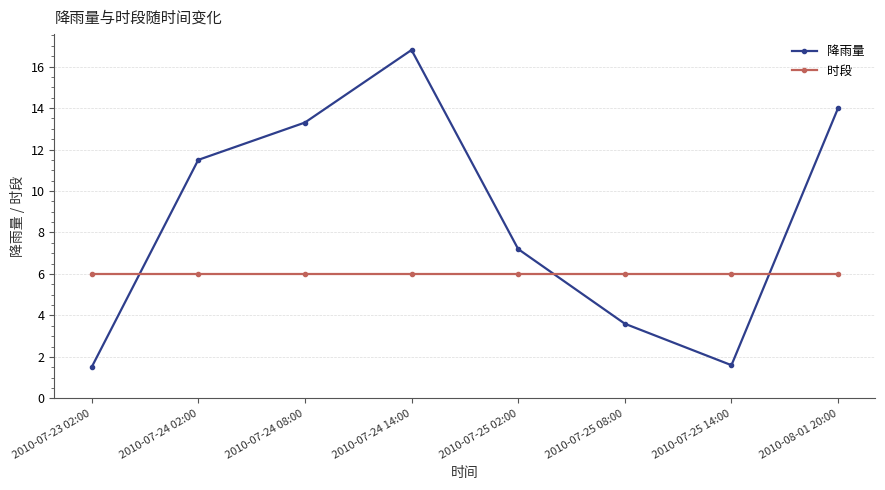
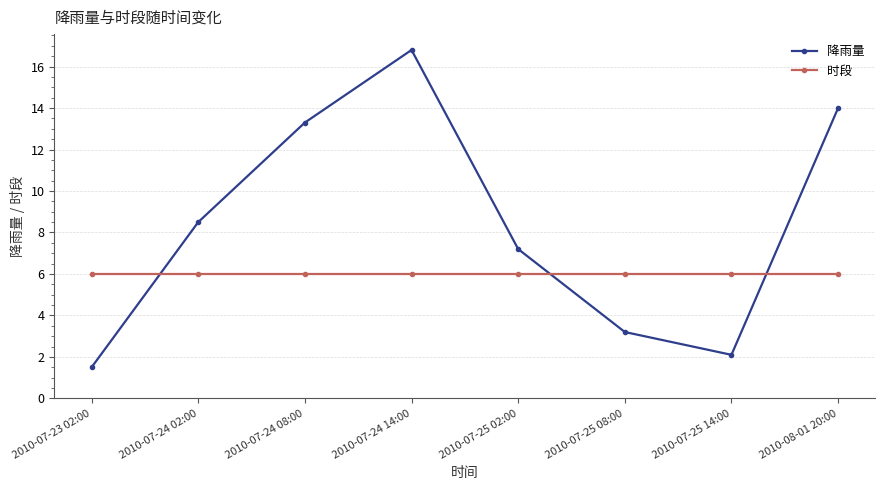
  {
    "降雨量": {
      "2010-07-23 02:00": 1.5,
-     "2010-07-24 02:00": 11.5,
+     "2010-07-24 02:00": 8.5,
      "2010-07-24 08:00": 13.3,
      "2010-07-24 14:00": 16.8,
      "2010-07-25 02:00": 7.2,
-     "2010-07-25 08:00": 3.6,
-     "2010-07-25 14:00": 1.6,
+     "2010-07-25 08:00": 3.2,
+     "2010-07-25 14:00": 2.1,
      "2010-08-01 20:00": 14.0
    },
    "时段": {
      "2010-07-23 02:00": 6.0,
      "2010-07-24 02:00": 6.0,
      "2010-07-24 08:00": 6.0,
      "2010-07-24 14:00": 6.0,
      "2010-07-25 02:00": 6.0,
      "2010-07-25 08:00": 6.0,
      "2010-07-25 14:00": 6.0,
      "2010-08-01 20:00": 6.0
    }
  }
